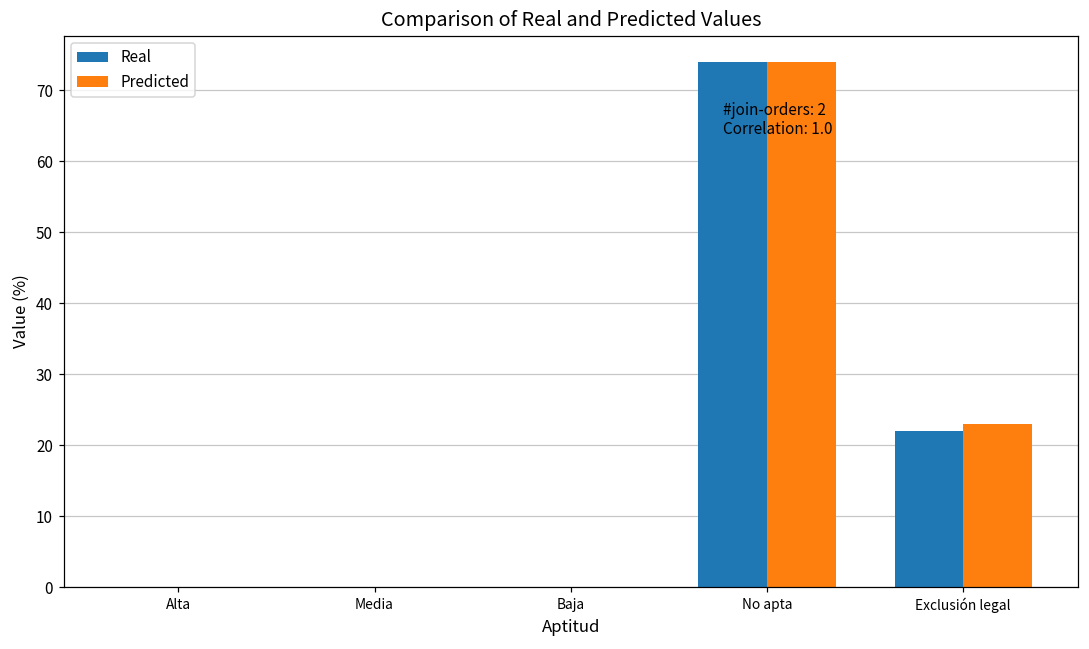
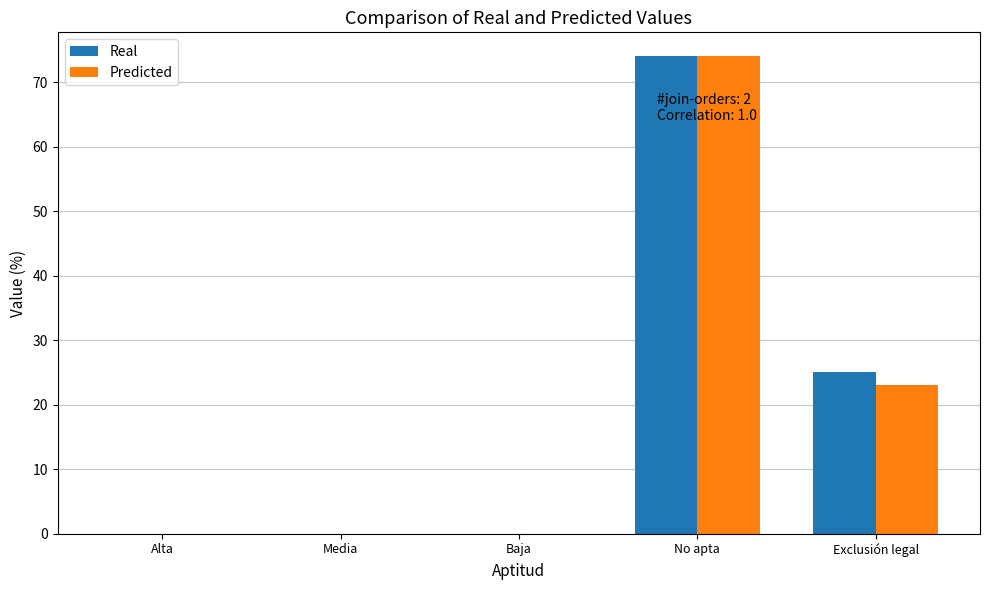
  {
    "Real": {
      "Alta": 0,
      "Media": 0,
      "Baja": 0,
      "No apta": 74,
-     "Exclusión legal": 22
+     "Exclusión legal": 25
    },
    "Predicted": {
      "Alta": 0,
      "Media": 0,
      "Baja": 0,
      "Exclusión legal": 23
    }
  }
